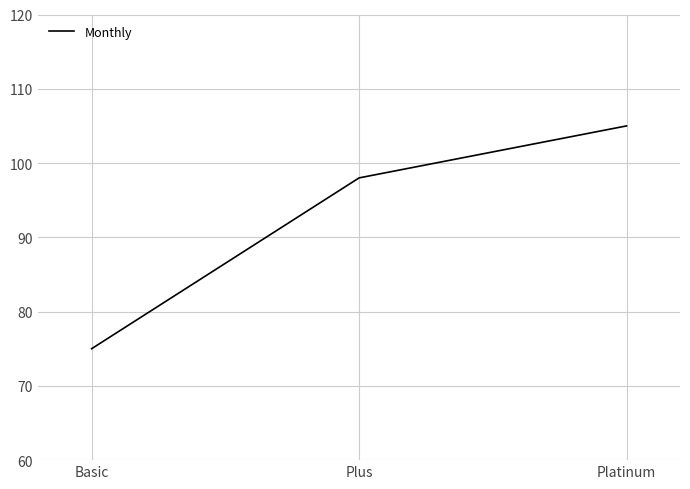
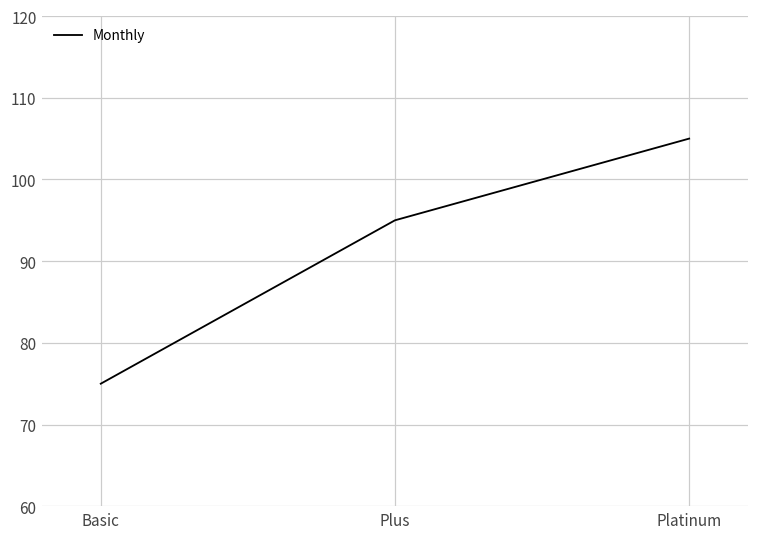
  {
    "Basic": 75,
-   "Plus": 98,
+   "Plus": 95,
    "Platinum": 105
  }
